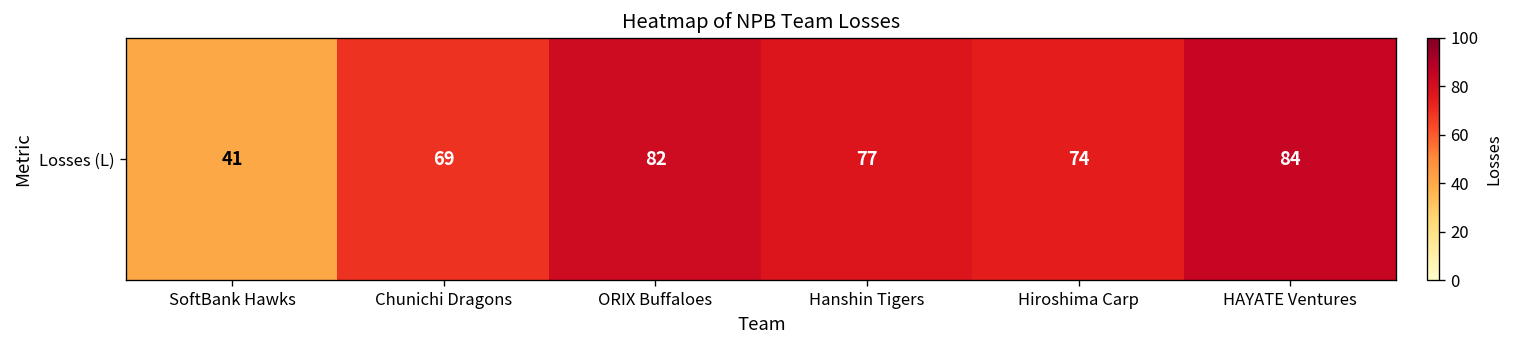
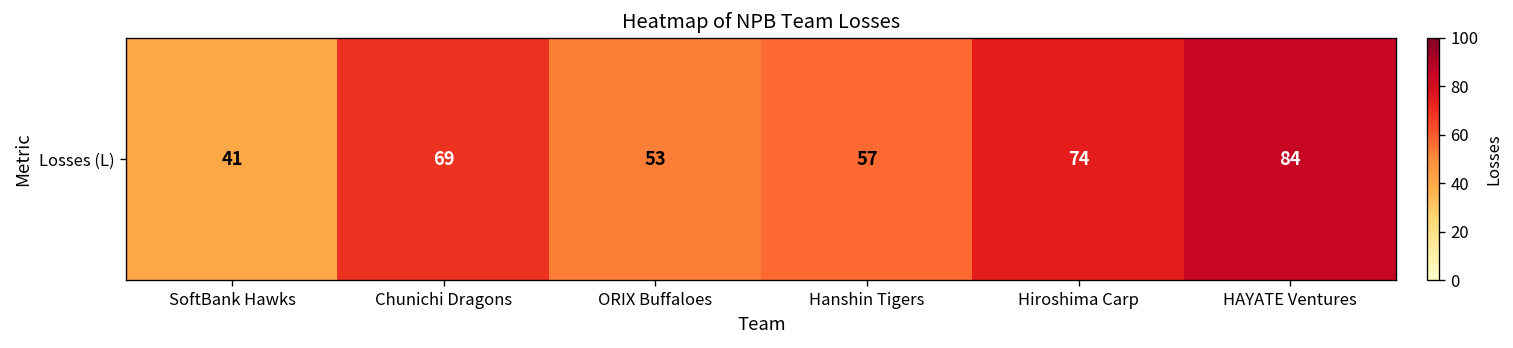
  {
    "Losses (L)": {
      "SoftBank Hawks": 41,
      "Chunichi Dragons": 69,
-     "ORIX Buffaloes": 82,
-     "Hanshin Tigers": 77,
+     "ORIX Buffaloes": 53,
+     "Hanshin Tigers": 57,
      "Hiroshima Carp": 74,
      "HAYATE Ventures": 84
    }
  }
